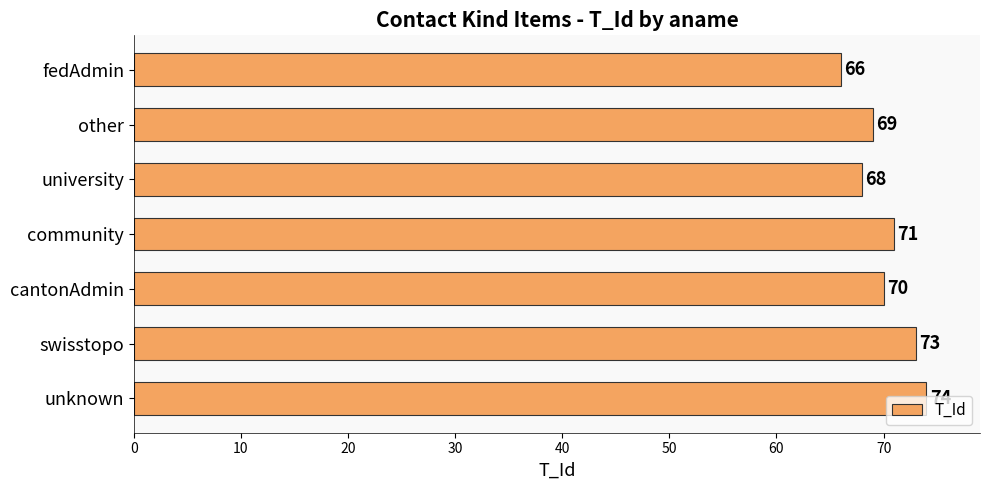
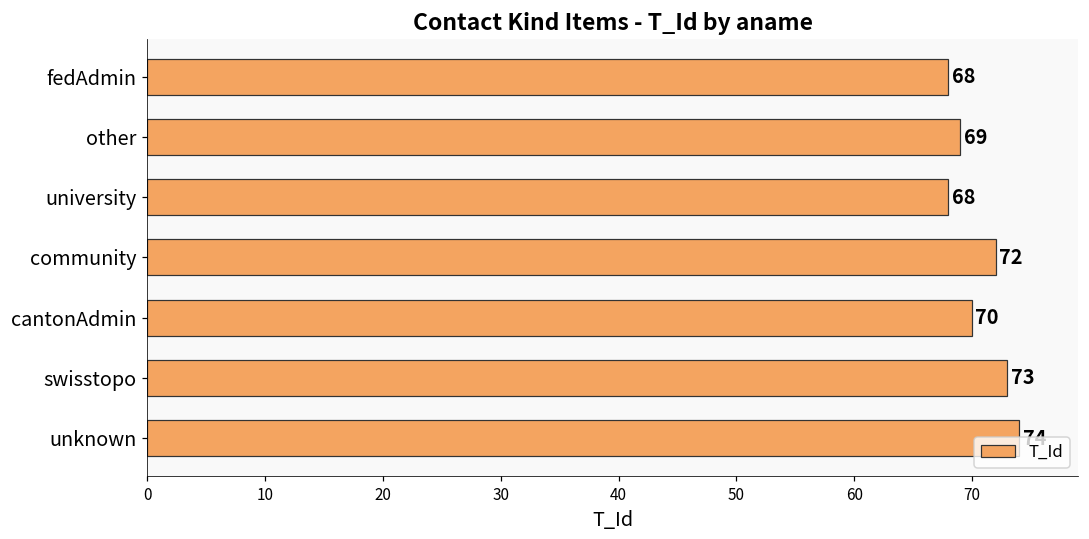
  {
-   "fedAdmin": 66,
+   "fedAdmin": 68,
    "other": 69,
    "university": 68,
-   "community": 71,
+   "community": 72,
    "cantonAdmin": 70,
    "swisstopo": 73
  }
